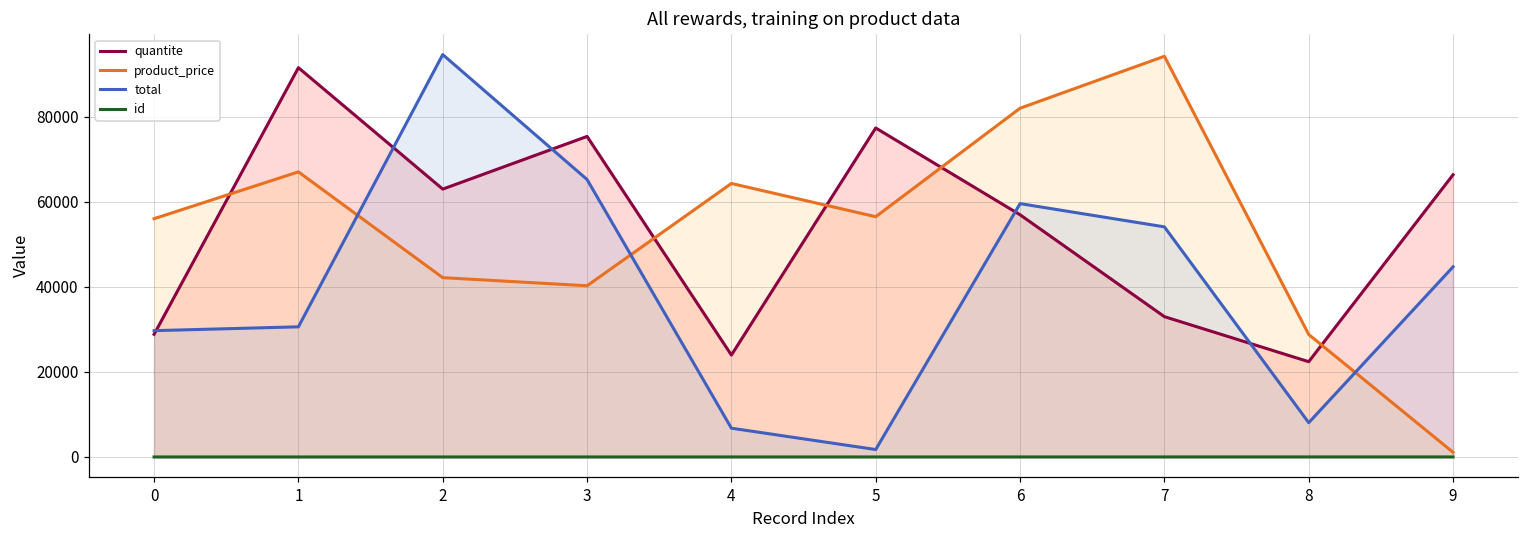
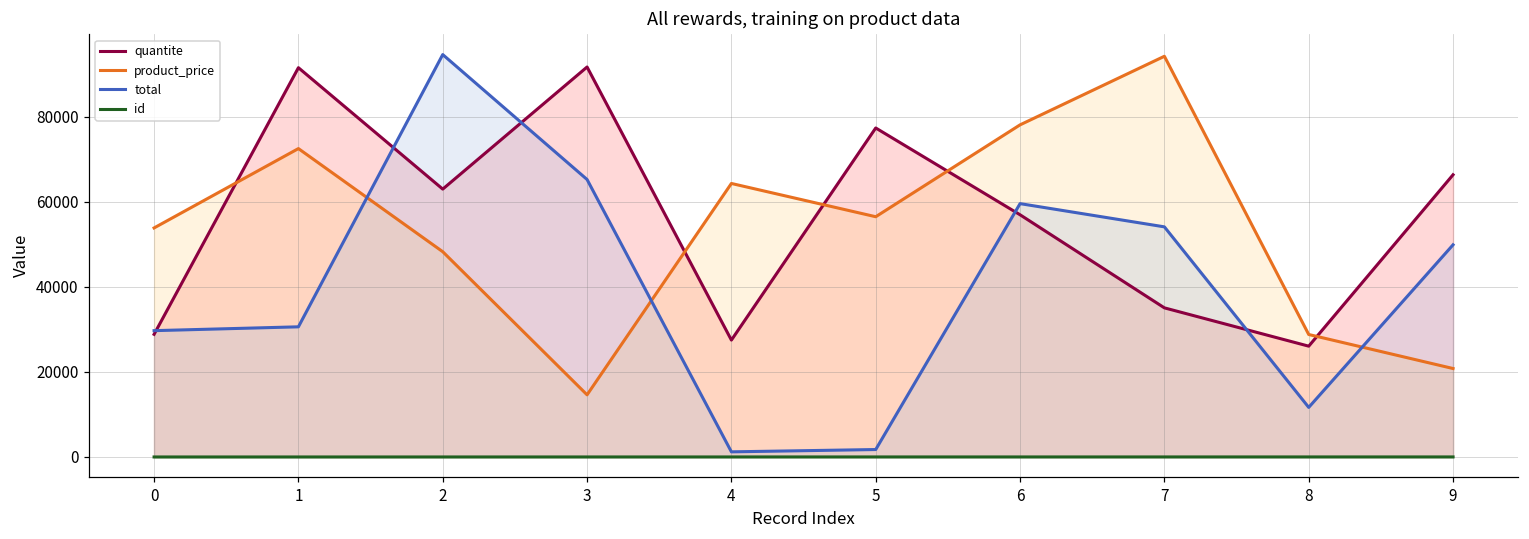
  {
    "quantite": {
      "0": 29000,
      "1": 92000,
      "2": 63000,
-     "3": 75000,
-     "4": 24000,
+     "3": 92000,
+     "4": 27000,
      "5": 77000,
      "6": 57000,
-     "7": 33000,
-     "8": 22000,
+     "7": 35000,
+     "8": 26000,
      "9": 66000
    },
    "product_price": {
-     "0": 56000,
-     "1": 67000,
-     "2": 42000,
-     "3": 40000,
+     "0": 54000,
+     "1": 72000,
+     "2": 48000,
+     "3": 15000,
      "4": 64000,
      "5": 56000,
-     "6": 82000,
+     "6": 78000,
      "7": 94000,
      "8": 29000,
-     "9": 1000
+     "9": 21000
    },
    "total": {
      "0": 30000,
      "1": 31000,
      "2": 95000,
      "3": 65000,
-     "4": 7000,
+     "4": 1000,
      "5": 2000,
      "6": 60000,
      "7": 54000,
-     "8": 8000,
-     "9": 45000
+     "8": 12000,
+     "9": 50000
    },
    "id": {
      "0": 0,
      "1": 0,
      "2": 0,
      "3": 0,
      "4": 0,
      "5": 0,
      "6": 0,
      "7": 0,
      "8": 0,
      "9": 0
    }
  }
